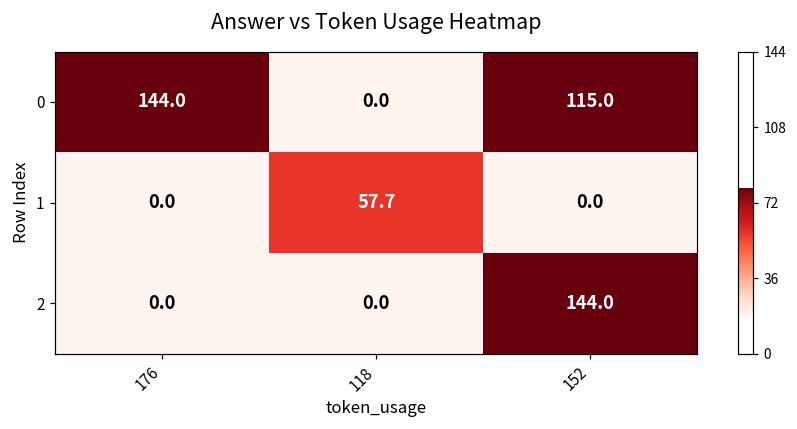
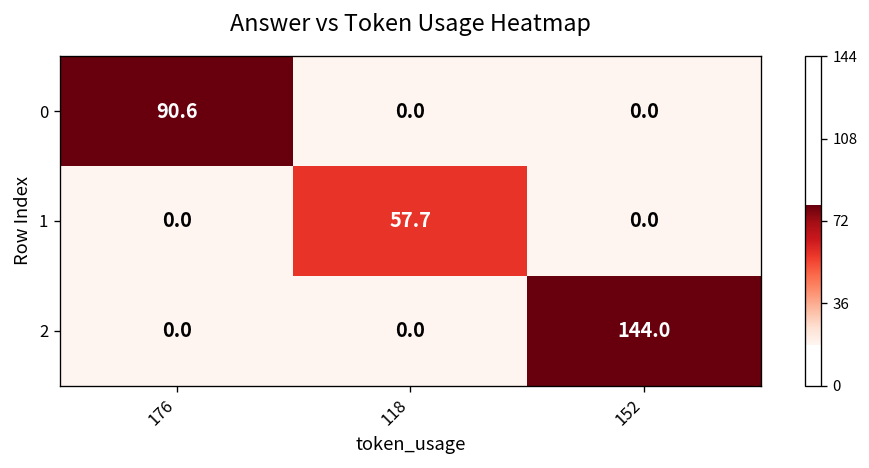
  {
    "0": {
-     "176": 144.0,
+     "176": 90.6,
      "118": 0.0,
-     "152": 115.0
+     "152": 0.0
    },
    "1": {
      "176": 0.0,
      "118": 57.7,
      "152": 0.0
    },
    "2": {
      "176": 0.0,
      "118": 0.0,
      "152": 144.0
    }
  }
